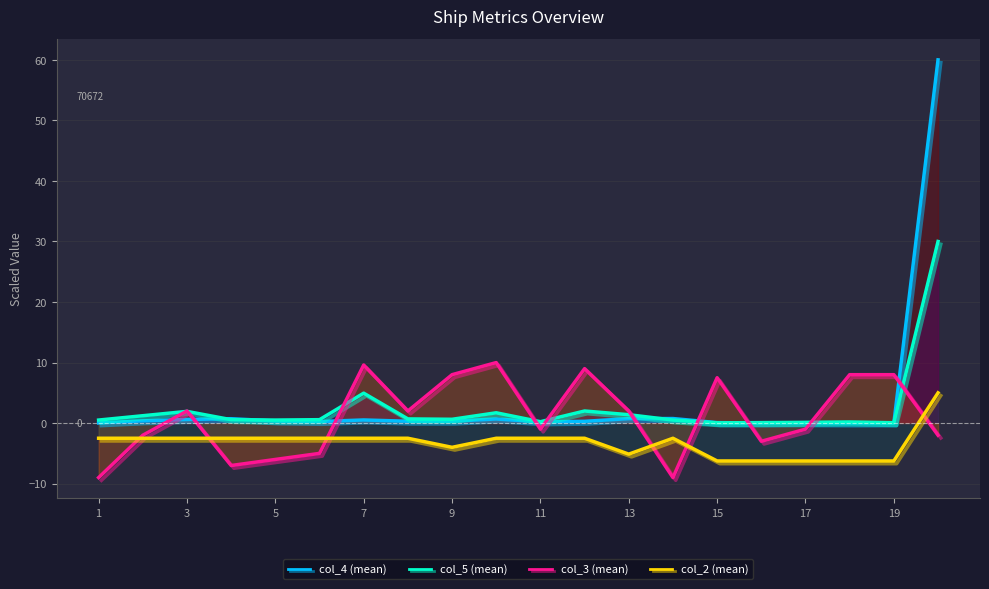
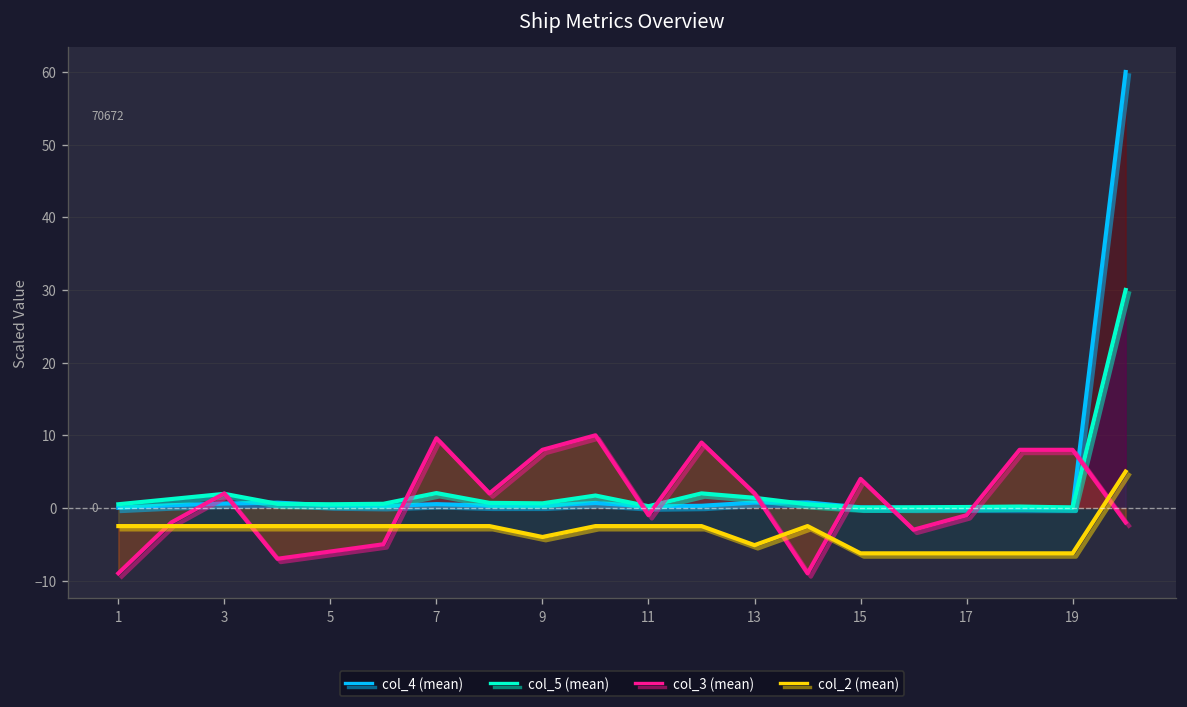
  {
    "col_4 (mean)": {
      "3": 1,
      "7": 1,
      "13": 1
    },
    "col_5 (mean)": {
-     "7": 5,
+     "7": 2,
      "13": 1
    },
    "col_3 (mean)": {
      "1": -9,
      "5": -6,
      "11": -1,
-     "15": 8,
+     "15": 4,
      "17": -1
    },
    "col_2 (mean)": {
      "1": -3,
      "3": -3,
      "5": -3,
      "7": -3,
      "9": -4,
      "11": -3,
      "13": -5,
      "15": -6,
      "17": -6,
      "19": -6
    }
  }
